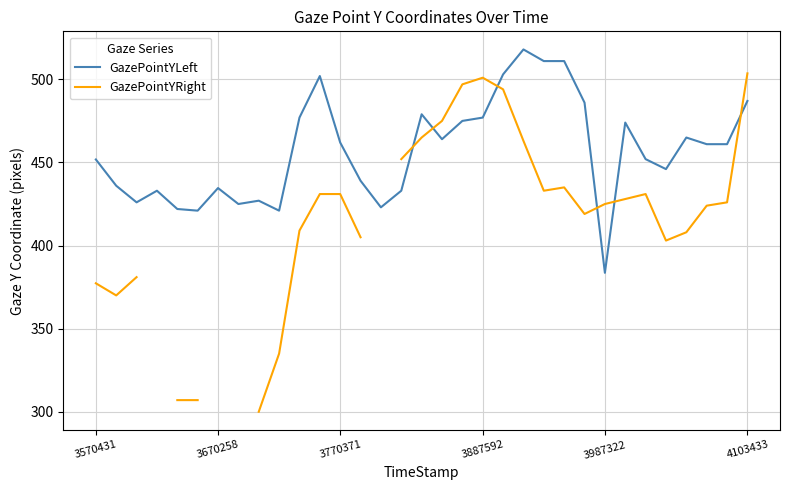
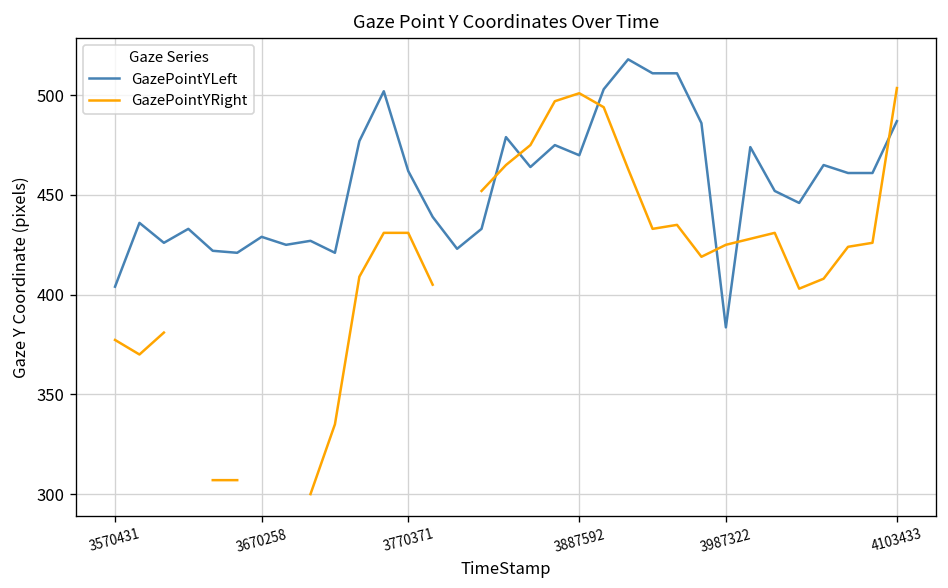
  {
    "GazePointYLeft": {
-     "3570431": 452,
-     "3670258": 435,
+     "3570431": 404,
+     "3670258": 429,
      "3770371": 462,
-     "3887592": 477,
+     "3887592": 470,
      "3987322": 384,
      "4103433": 487
    },
    "GazePointYRight": {
      "3570431": 377,
      "3770371": 431,
      "3887592": 501,
      "3987322": 425,
      "4103433": 504
    }
  }
